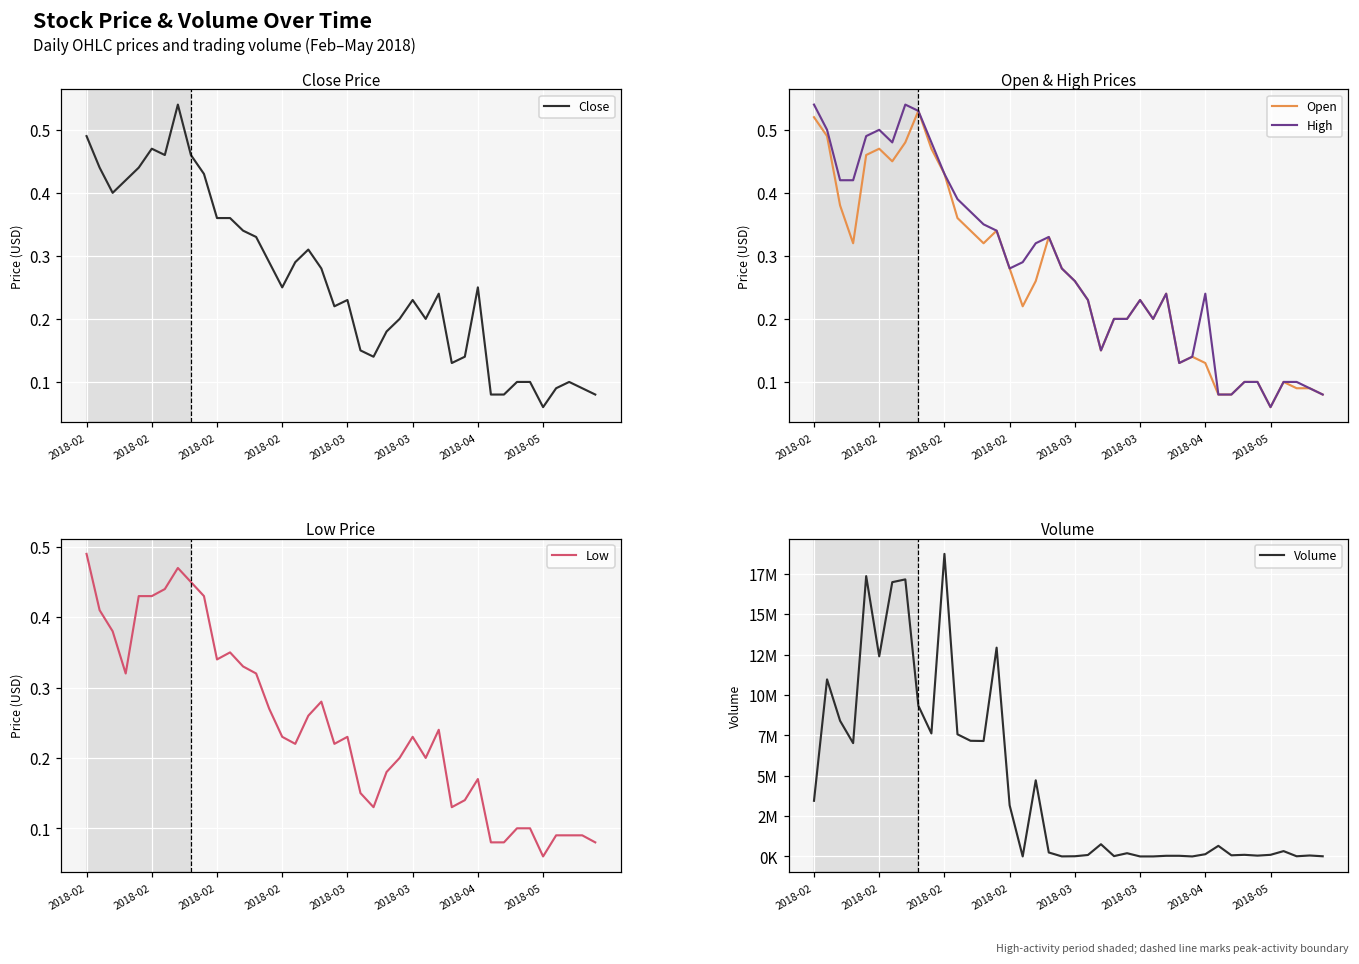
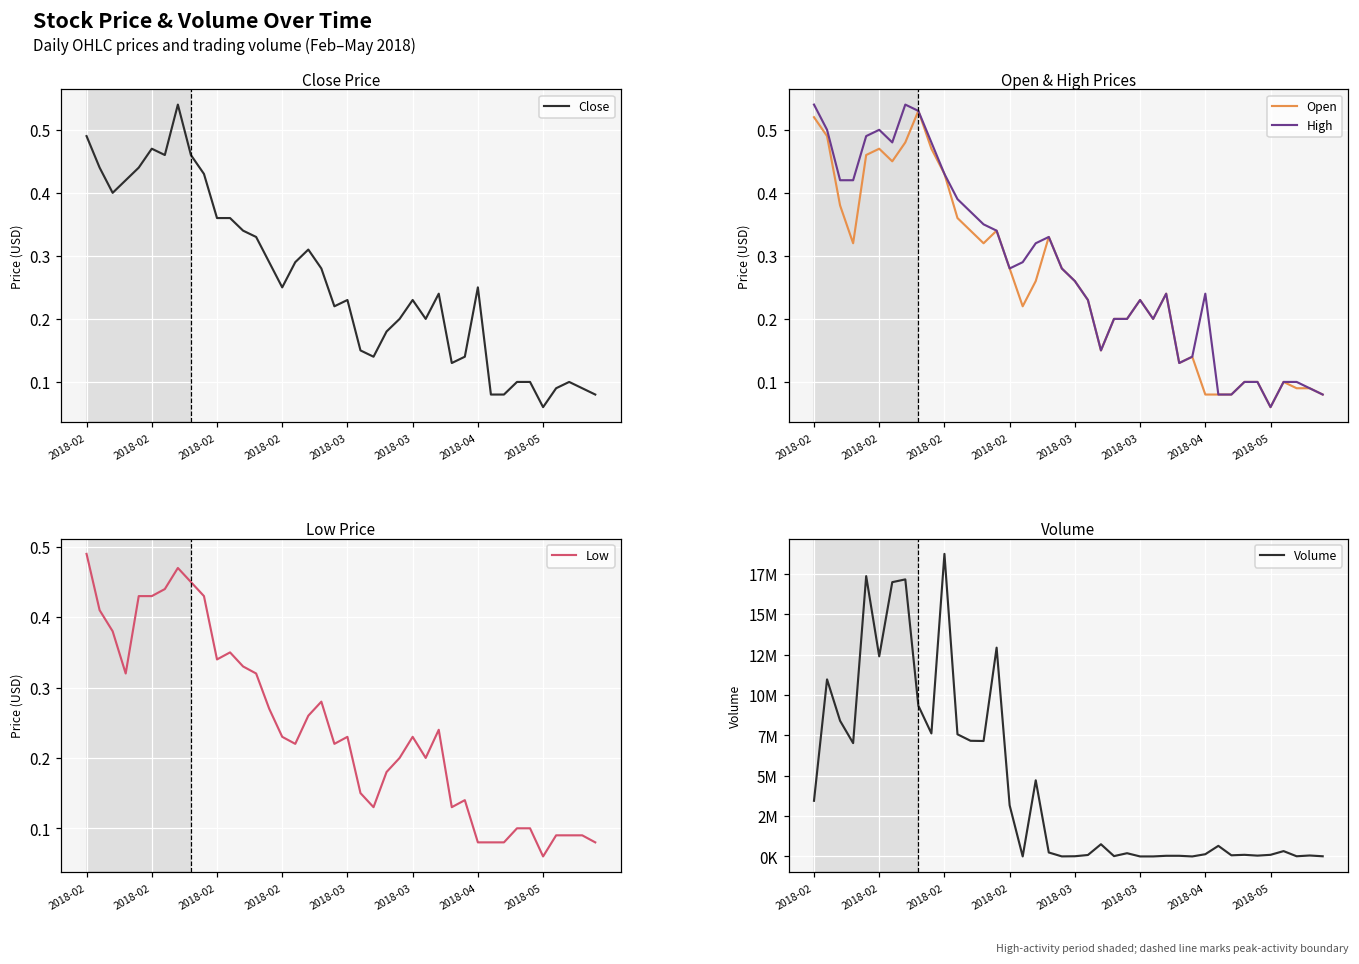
  {
    "Close Price": {
      "2018-04": 0.25,
      "2018-05": 0.06
    },
    "Open & High Prices": {
      "Open": {
-       "2018-04": 0.13
+       "2018-04": 0.08
      },
      "High": {
        "2018-04": 0.24
      }
    },
    "Low Price": {
-     "2018-04": 0.17,
+     "2018-04": 0.08,
      "2018-05": 0.06
    }
  }
